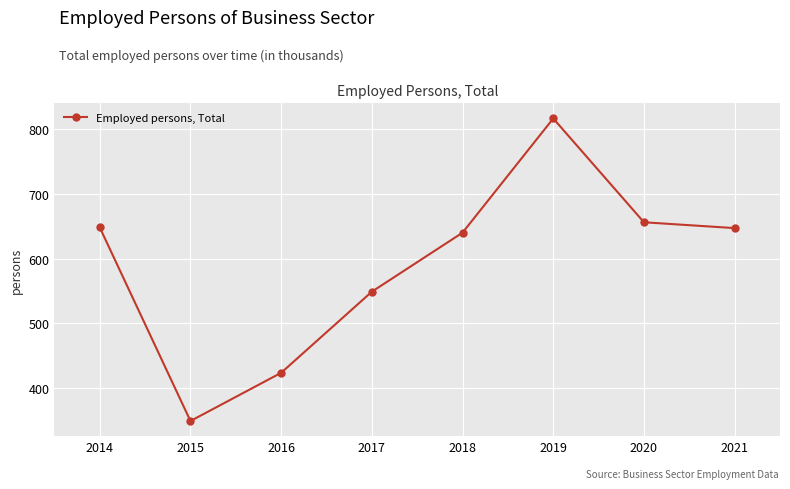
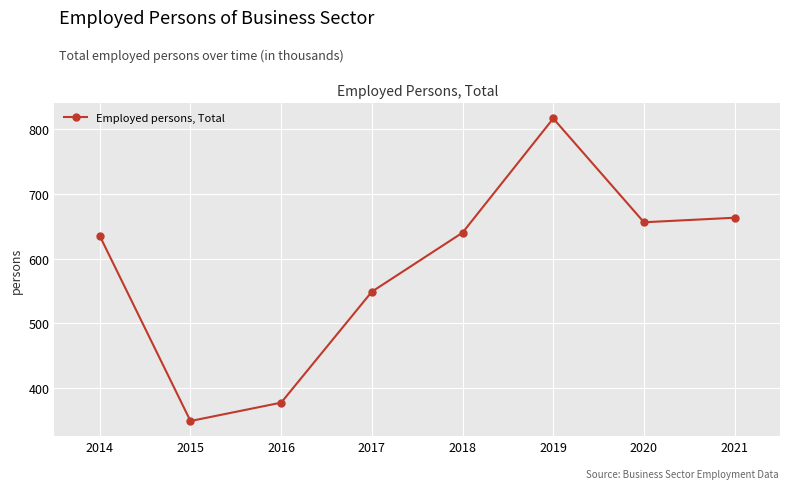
  {
-   "2014": 650,
+   "2014": 640,
    "2015": 350,
-   "2016": 420,
+   "2016": 380,
    "2017": 550,
    "2018": 640,
    "2019": 820,
    "2020": 660,
-   "2021": 650
+   "2021": 660
  }
